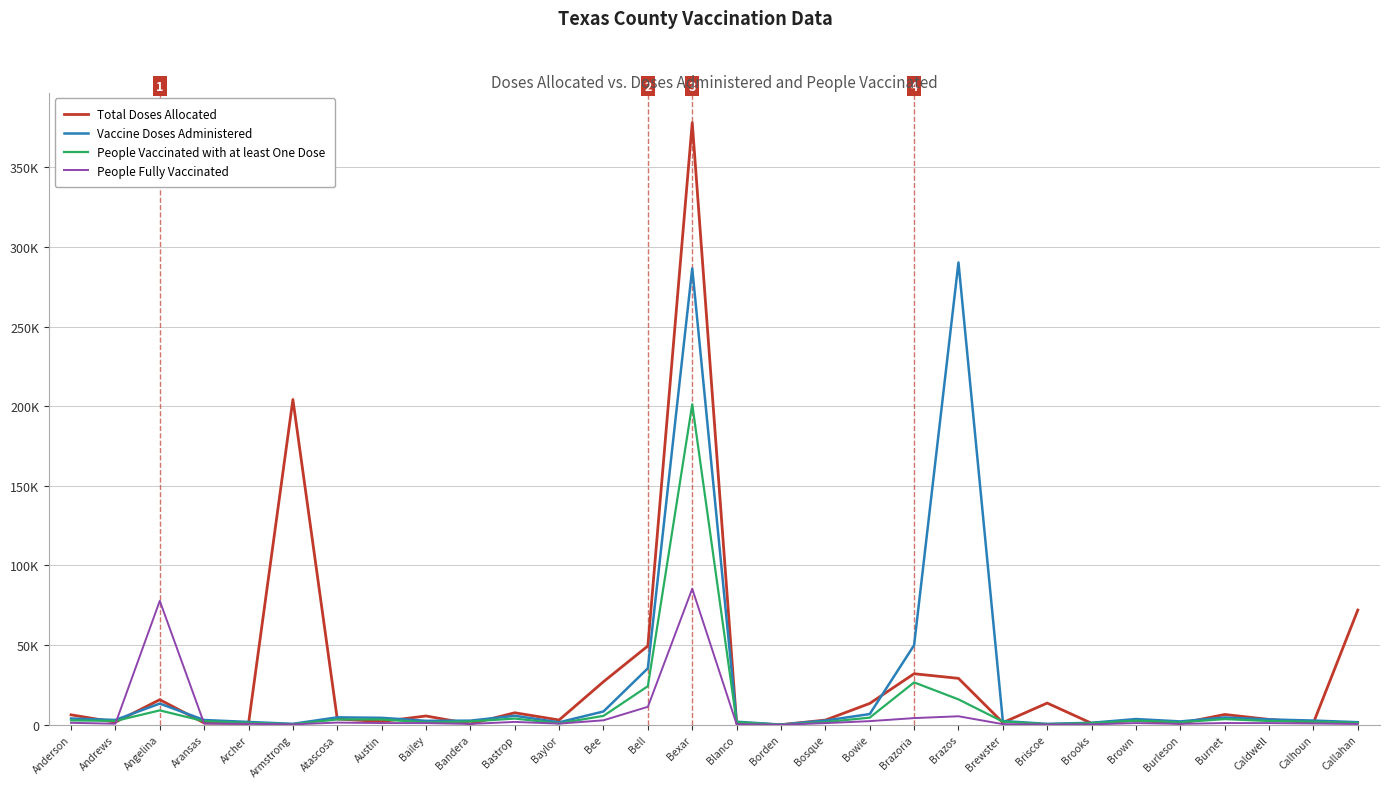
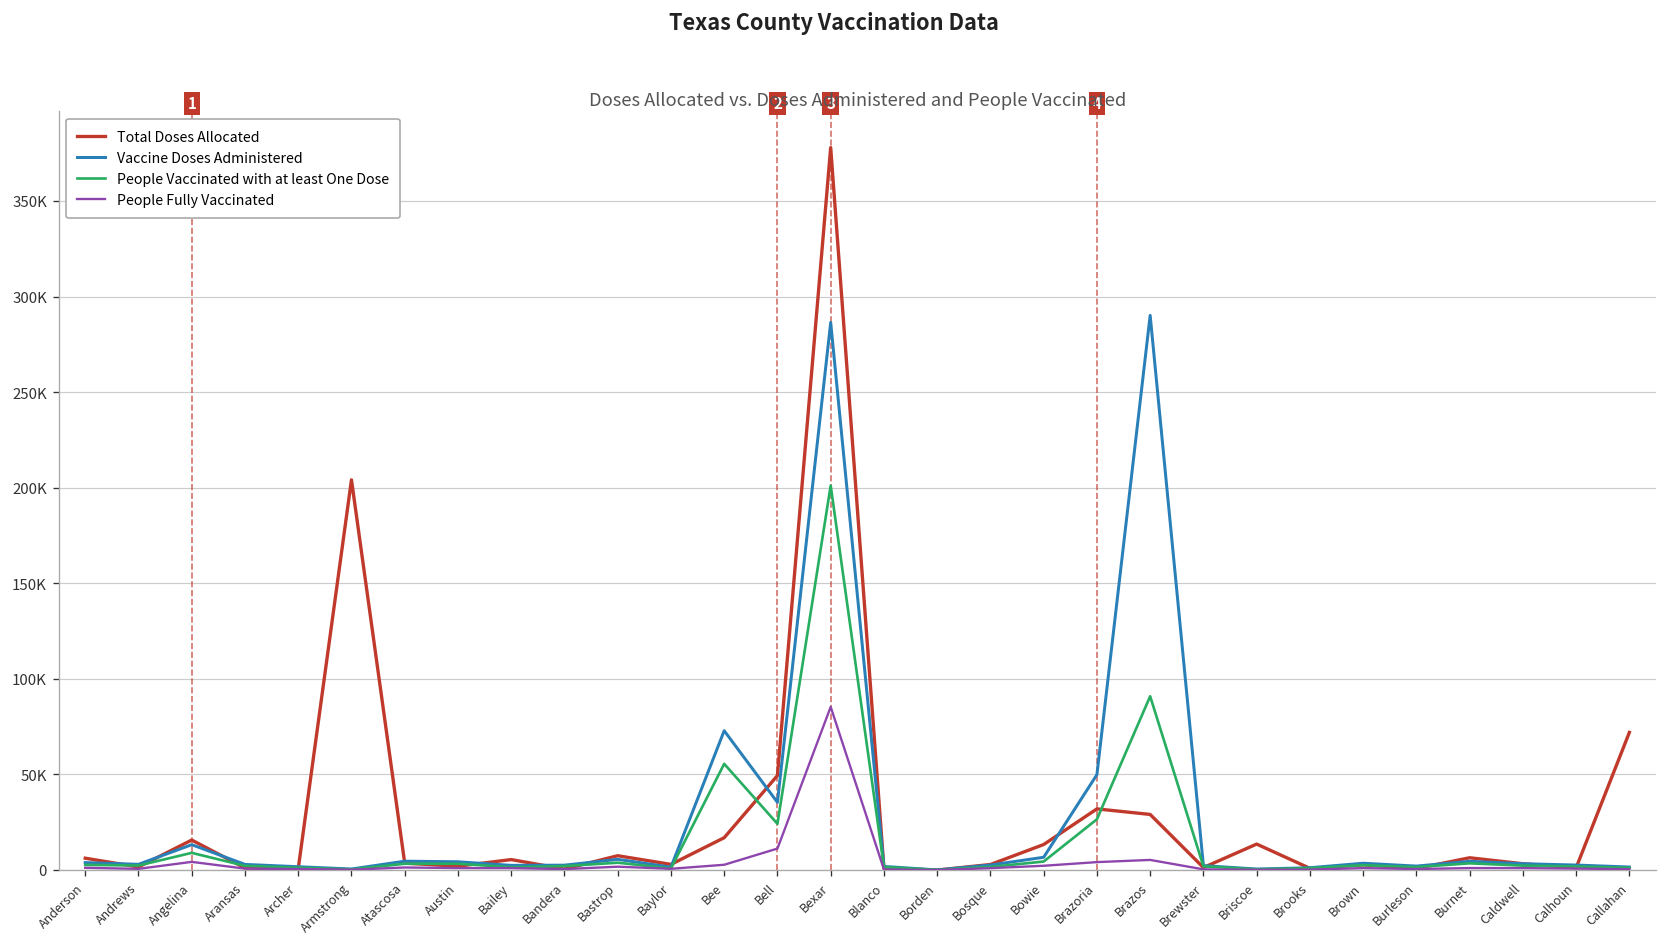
  {
    "Total Doses Allocated": {
      "Anderson": 6000,
      "Angelina": 16000,
      "Armstrong": 204000,
      "Bailey": 5000,
      "Bastrop": 8000,
-     "Bee": 27000,
+     "Bee": 17000,
      "Bell": 49000,
      "Bexar": 378000,
      "Bowie": 13000,
      "Brazoria": 32000,
      "Brazos": 29000,
      "Briscoe": 14000,
      "Burnet": 6000,
      "Callahan": 72000
    },
    "Vaccine Doses Administered": {
      "Angelina": 13000,
      "Bastrop": 6000,
-     "Bee": 8000,
+     "Bee": 73000,
      "Bell": 35000,
      "Bexar": 287000,
      "Bowie": 7000,
      "Brazoria": 50000,
      "Brazos": 290000
    },
    "People Vaccinated with at least One Dose": {
      "Angelina": 9000,
      "Bastrop": 4000,
-     "Bee": 6000,
+     "Bee": 56000,
      "Bell": 24000,
      "Bexar": 201000,
      "Bowie": 4000,
      "Brazoria": 27000,
-     "Brazos": 16000
+     "Brazos": 91000
    },
    "People Fully Vaccinated": {
-     "Angelina": 78000,
+     "Angelina": 4000,
      "Atascosa": 1000,
      "Bastrop": 2000,
      "Bee": 3000,
      "Bell": 11000,
      "Bexar": 85000,
      "Bowie": 2000,
      "Brazoria": 4000,
      "Brazos": 5000,
      "Burnet": 1000
    }
  }
